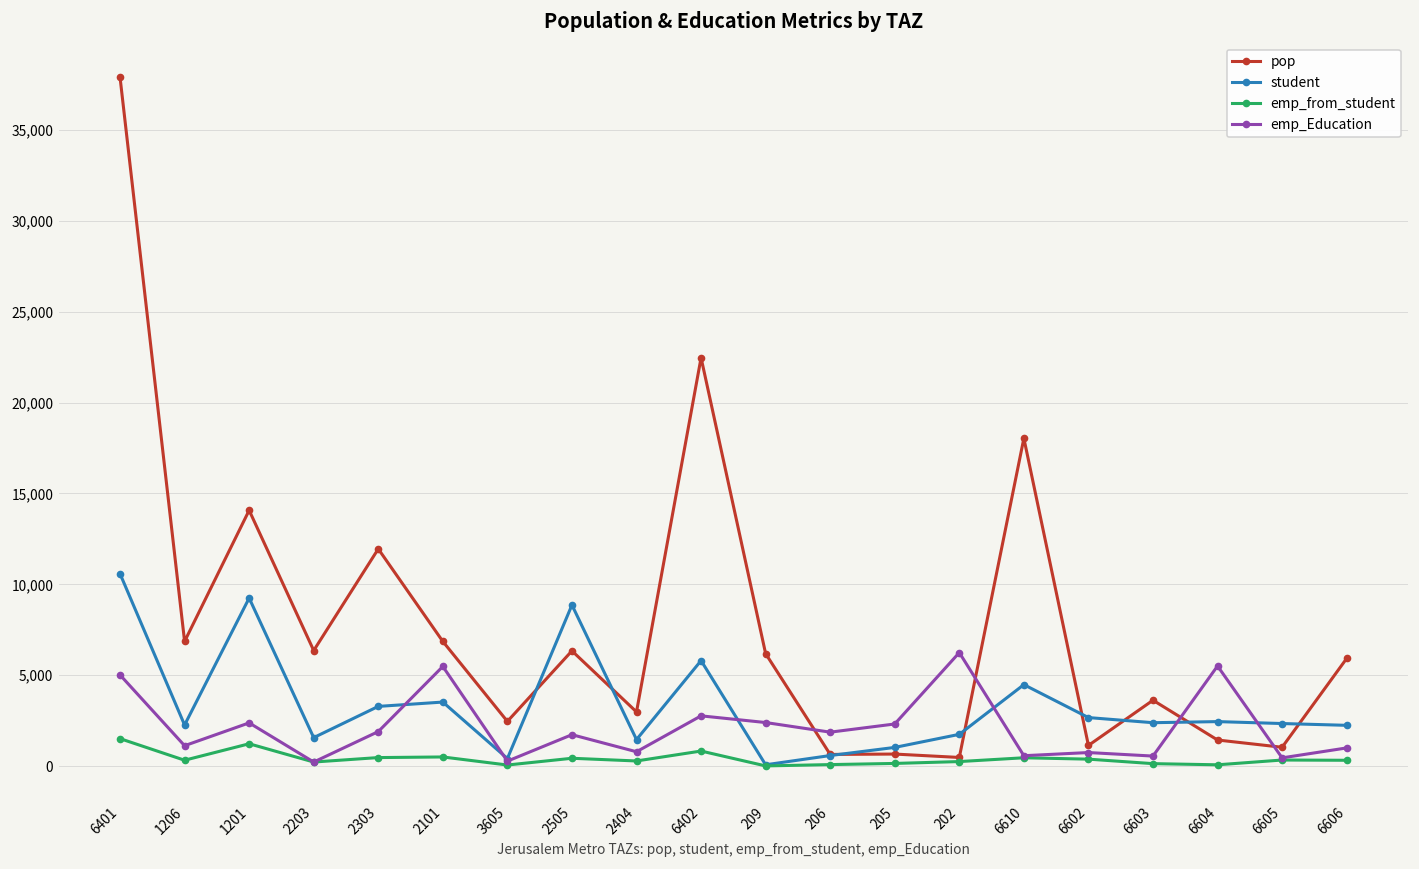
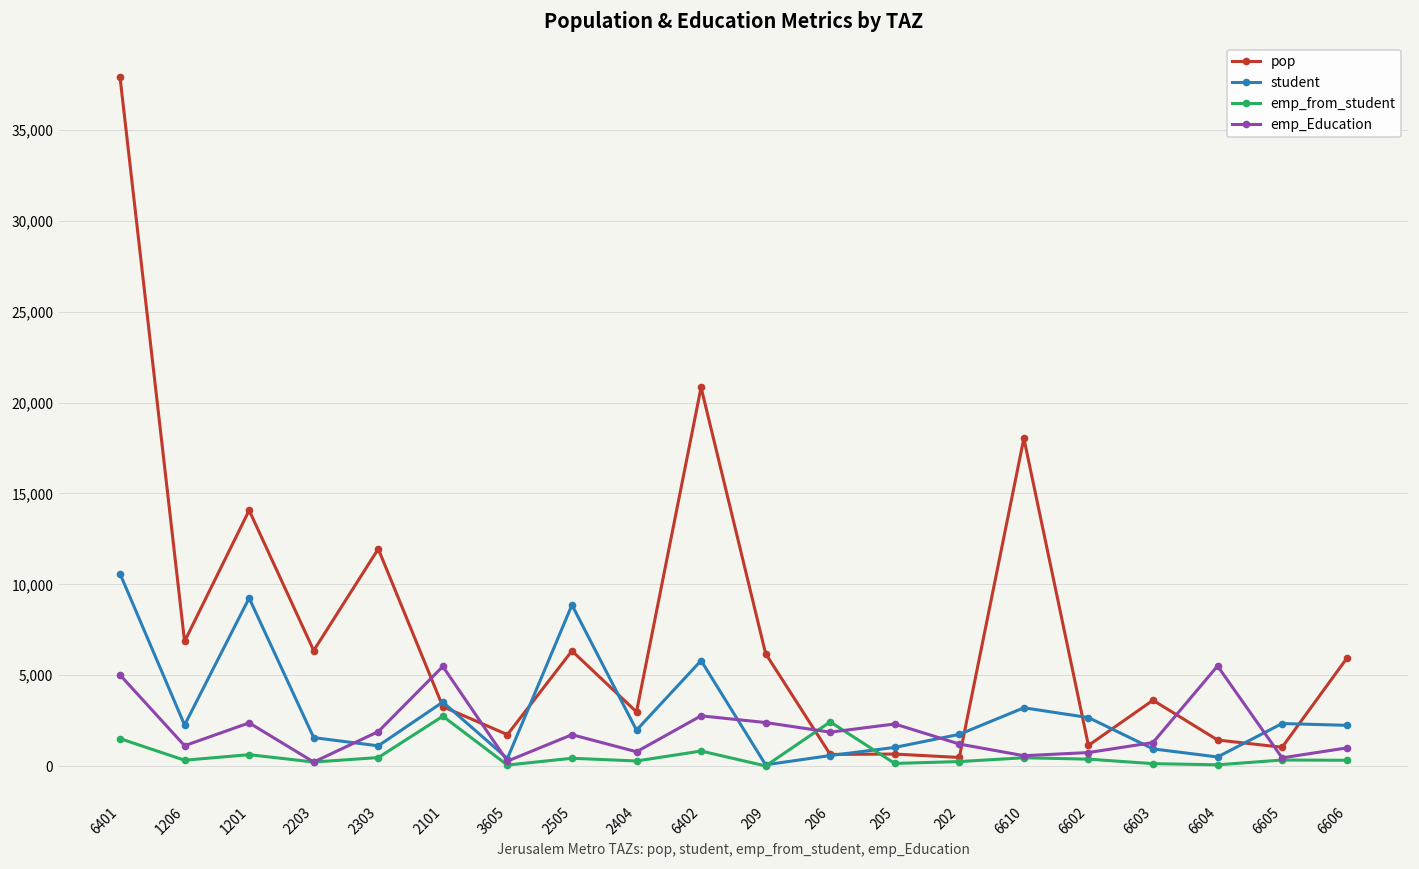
  {
    "pop": {
      "6401": "37,900",
      "1206": "6,900",
      "1201": "14,100",
      "2203": "6,400",
      "2303": "12,000",
-     "2101": "6,900",
-     "3605": "2,500",
+     "2101": "3,300",
+     "3605": "1,700",
      "2505": "6,300",
      "2404": "3,000",
-     "6402": "22,500",
+     "6402": "20,800",
      "209": "6,200",
      "205": "700",
      "202": "500",
      "6610": "18,000",
      "6602": "1,100",
      "6603": "3,600",
      "6604": "1,400",
      "6605": "1,000",
      "6606": "5,900"
    },
    "student": {
      "6401": "10,600",
      "1206": "2,300",
      "1201": "9,200",
      "2203": "1,600",
-     "2303": "3,300",
+     "2303": "1,100",
      "2101": "3,500",
      "2505": "8,900",
-     "2404": "1,500",
+     "2404": "2,000",
      "6402": "5,800",
      "205": "1,000",
      "202": "1,700",
-     "6610": "4,500",
+     "6610": "3,200",
      "6602": "2,700",
-     "6603": "2,400",
-     "6604": "2,400",
+     "6603": "900",
+     "6604": "500",
      "6605": "2,300",
      "6606": "2,200"
    },
    "emp_from_student": {
      "6401": "1,500",
      "1206": "300",
-     "1201": "1,200",
+     "1201": "600",
      "2303": "500",
-     "2101": "500",
+     "2101": "2,700",
      "3605": "100",
      "2505": "400",
      "2404": "300",
      "6402": "800",
-     "206": "100",
+     "206": "2,400",
      "205": "100",
      "202": "200",
      "6602": "400",
      "6603": "100",
      "6604": "100",
      "6606": "300"
    },
    "emp_Education": {
      "6401": "5,000",
      "1206": "1,100",
      "1201": "2,400",
      "2303": "1,900",
      "2101": "5,500",
      "2505": "1,700",
      "2404": "800",
      "6402": "2,800",
      "209": "2,400",
      "206": "1,900",
      "205": "2,300",
-     "202": "6,200",
+     "202": "1,200",
      "6602": "700",
-     "6603": "600",
+     "6603": "1,300",
      "6604": "5,500",
      "6606": "1,000"
    }
  }
